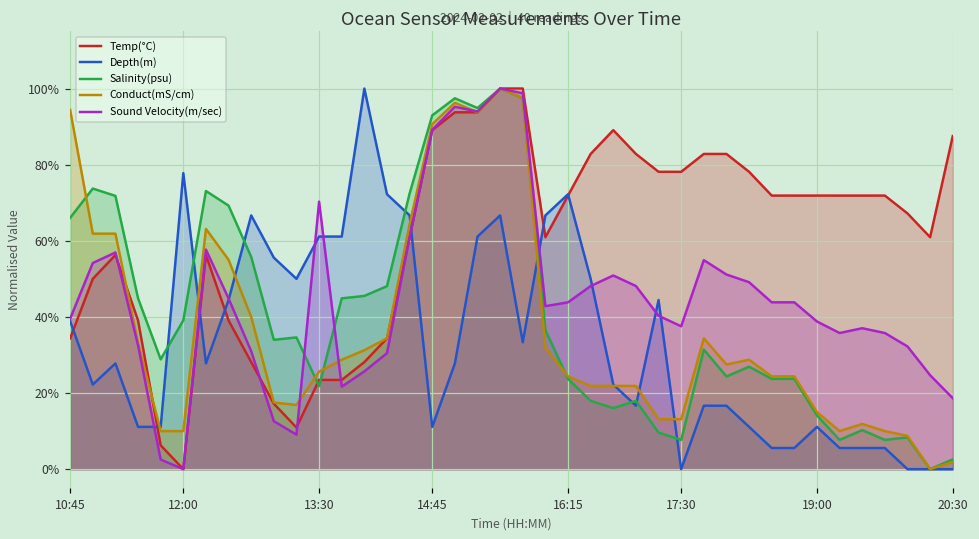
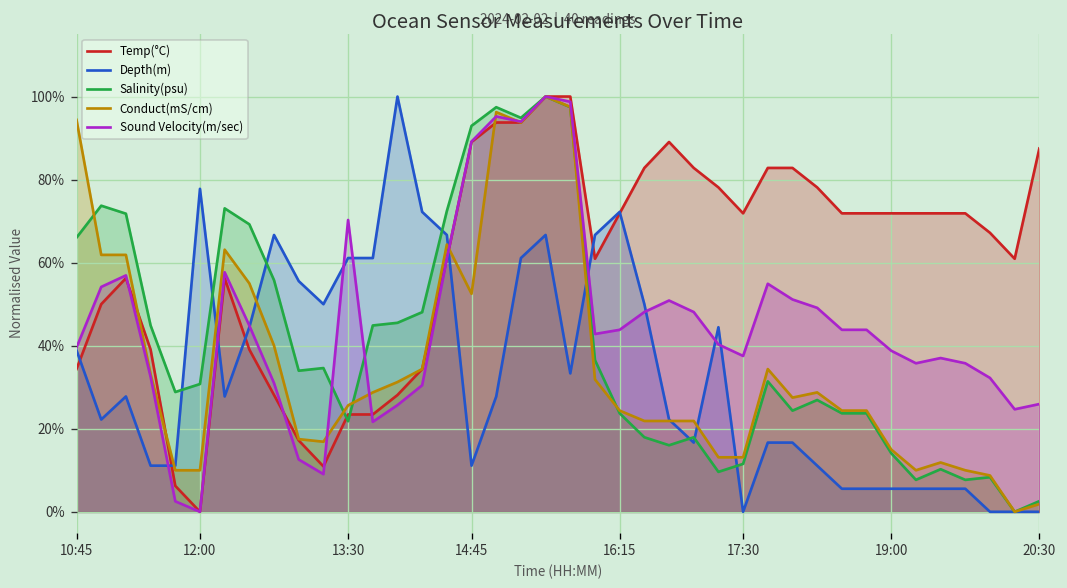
  {
    "Temp(°C)": {
      "10:45": "34%",
      "13:30": "23%",
-     "17:30": "78%",
+     "17:30": "72%",
      "19:00": "72%",
      "20:30": "87%"
    },
    "Depth(m)": {
      "12:00": "78%",
      "13:30": "61%",
      "14:45": "11%",
      "17:30": "0%",
-     "19:00": "11%",
+     "19:00": "6%",
      "20:30": "0%"
    },
    "Salinity(psu)": {
      "10:45": "66%",
-     "12:00": "39%",
+     "12:00": "31%",
      "13:30": "22%",
      "14:45": "93%",
-     "17:30": "8%",
+     "17:30": "12%",
      "19:00": "14%"
    },
    "Conduct(mS/cm)": {
      "10:45": "94%",
      "12:00": "10%",
      "13:30": "26%",
-     "14:45": "91%",
+     "14:45": "52%",
      "17:30": "13%",
      "19:00": "15%"
    },
    "Sound Velocity(m/sec)": {
      "13:30": "70%",
      "16:15": "44%",
      "17:30": "38%",
      "19:00": "39%",
-     "20:30": "19%"
+     "20:30": "26%"
    }
  }
